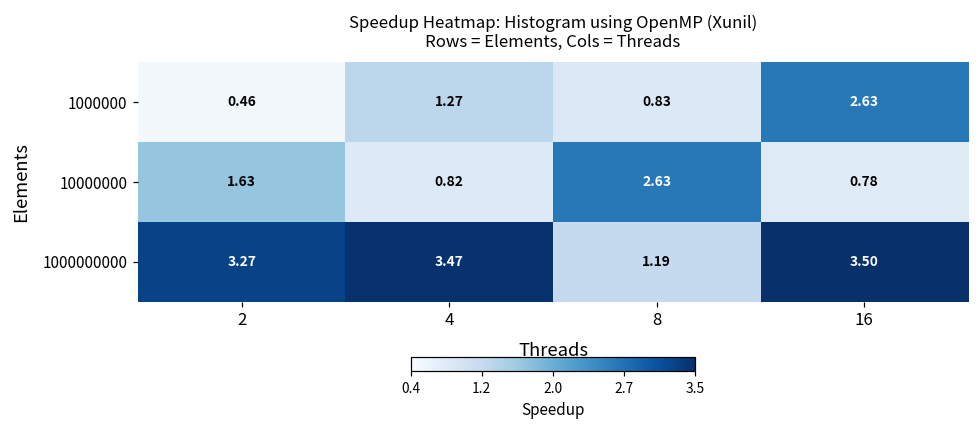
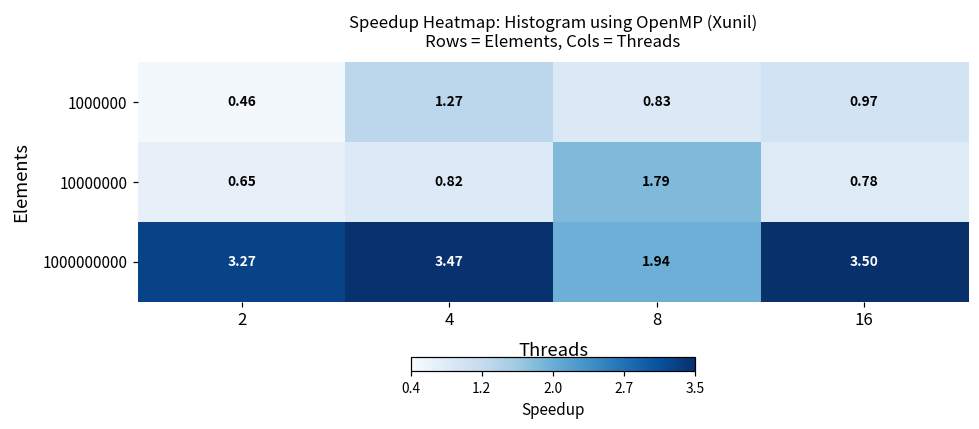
  {
    "1000000": {
      "2": 0.46,
      "4": 1.27,
      "8": 0.83,
-     "16": 2.63
+     "16": 0.97
    },
    "10000000": {
-     "2": 1.63,
+     "2": 0.65,
      "4": 0.82,
-     "8": 2.63,
+     "8": 1.79,
      "16": 0.78
    },
    "1000000000": {
      "2": 3.27,
      "4": 3.47,
-     "8": 1.19,
+     "8": 1.94,
      "16": 3.50
    }
  }
